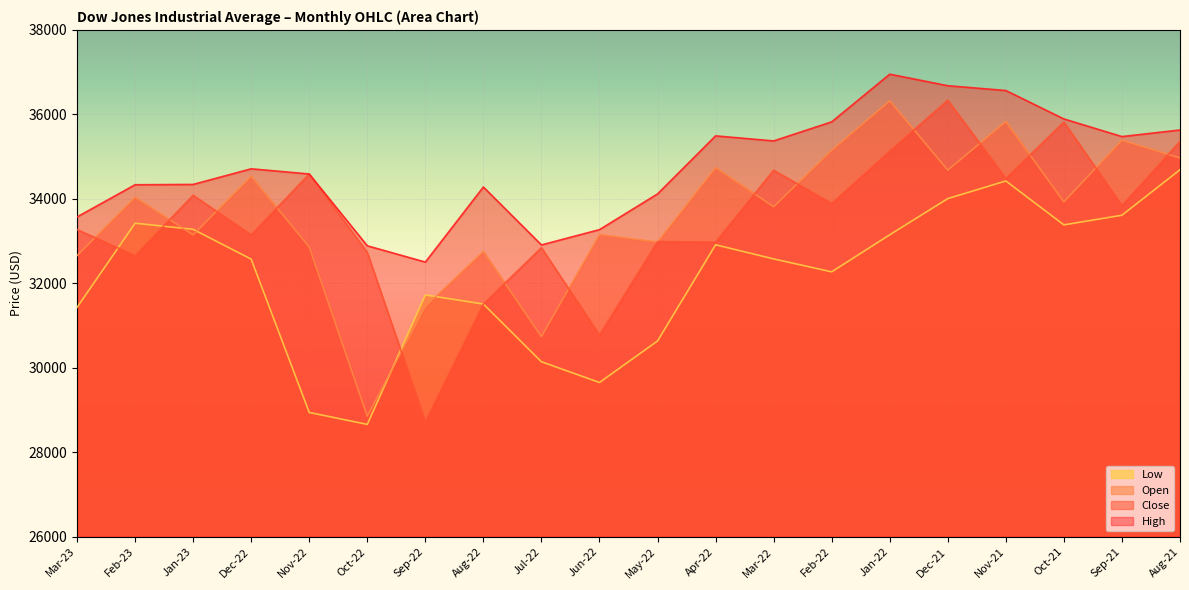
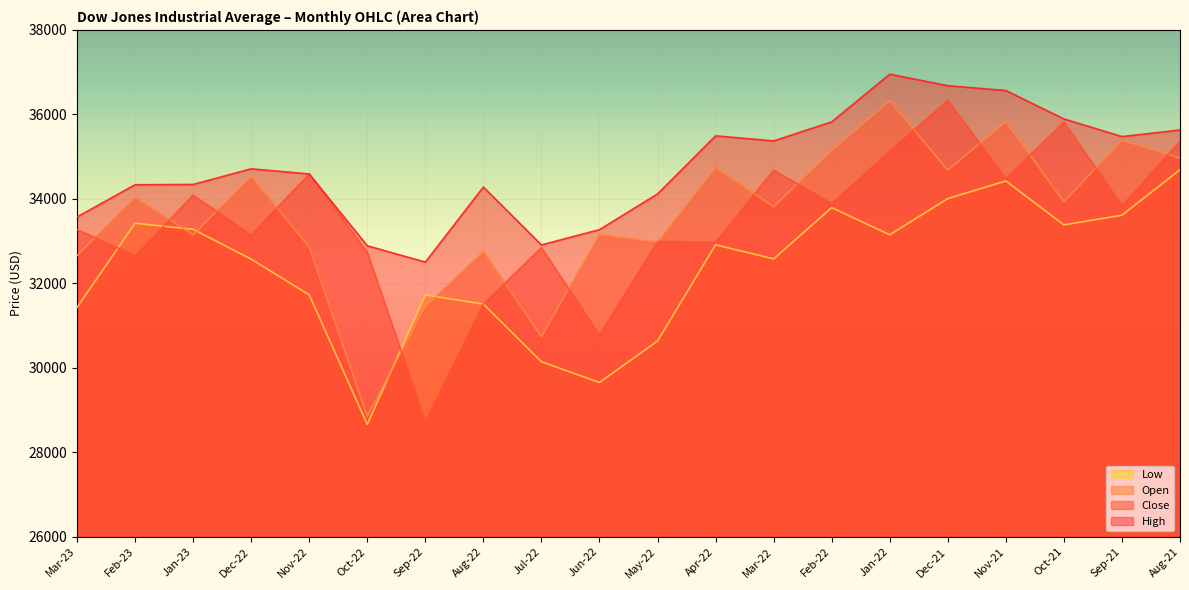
  {
    "Low": {
      "Mar-23": 31400,
      "Feb-23": 33400,
      "Jan-23": 33300,
      "Dec-22": 32600,
-     "Nov-22": 28900,
+     "Nov-22": 31700,
      "Oct-22": 28700,
      "Sep-22": 31700,
      "Jul-22": 30100,
      "Jun-22": 29700,
      "May-22": 30600,
      "Apr-22": 32900,
      "Mar-22": 32600,
-     "Feb-22": 32300,
+     "Feb-22": 33800,
      "Jan-22": 33200,
      "Dec-21": 34000,
      "Oct-21": 33400,
      "Sep-21": 33600,
      "Aug-21": 34700
    }
  }
